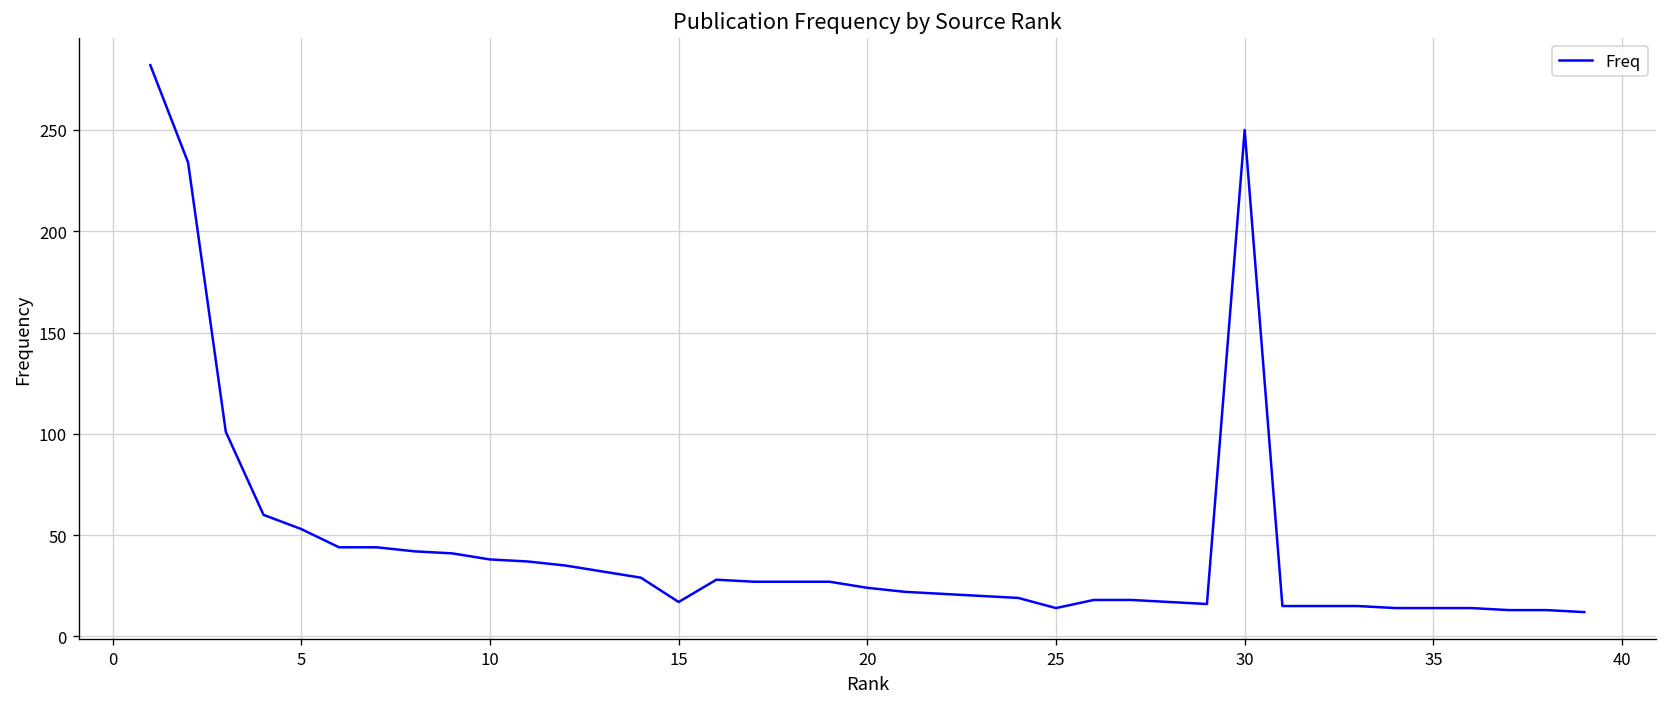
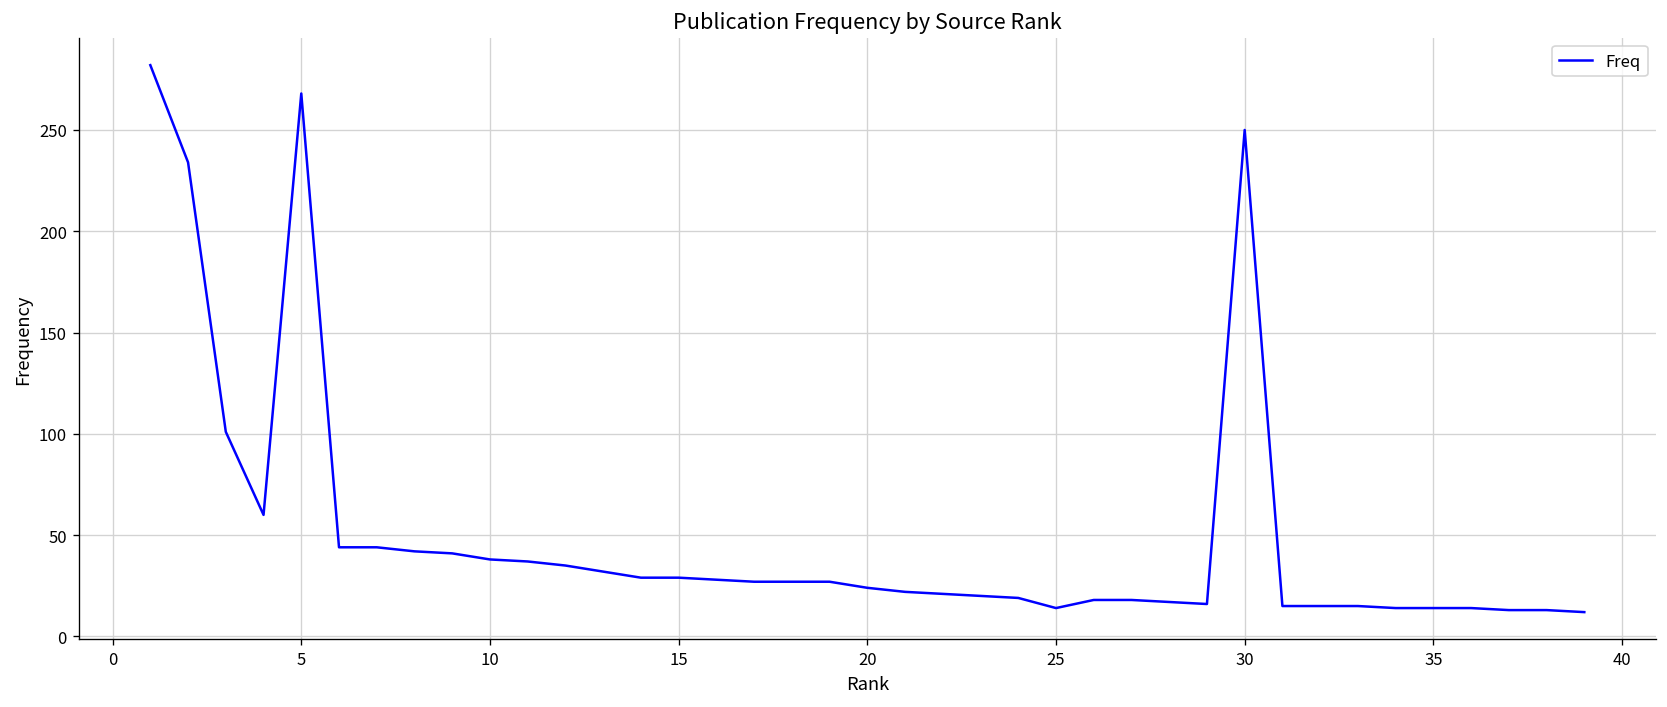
  {
-   "5": 53,
+   "5": 268,
    "10": 38,
-   "15": 17,
+   "15": 29,
    "20": 24,
    "25": 14,
    "30": 250,
    "35": 14
  }
